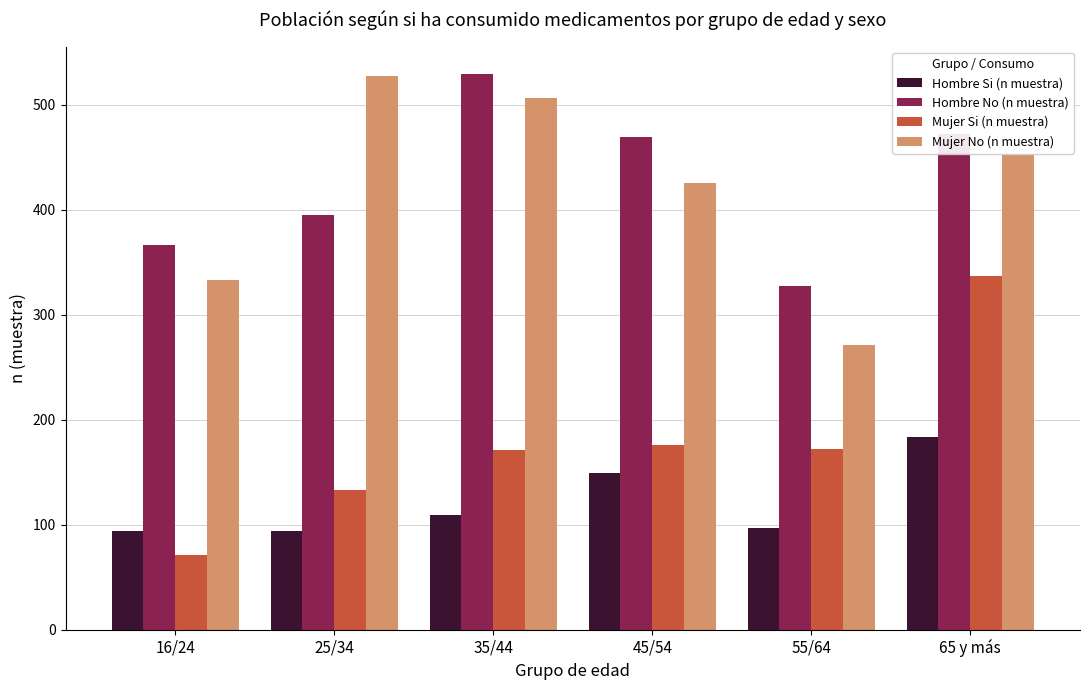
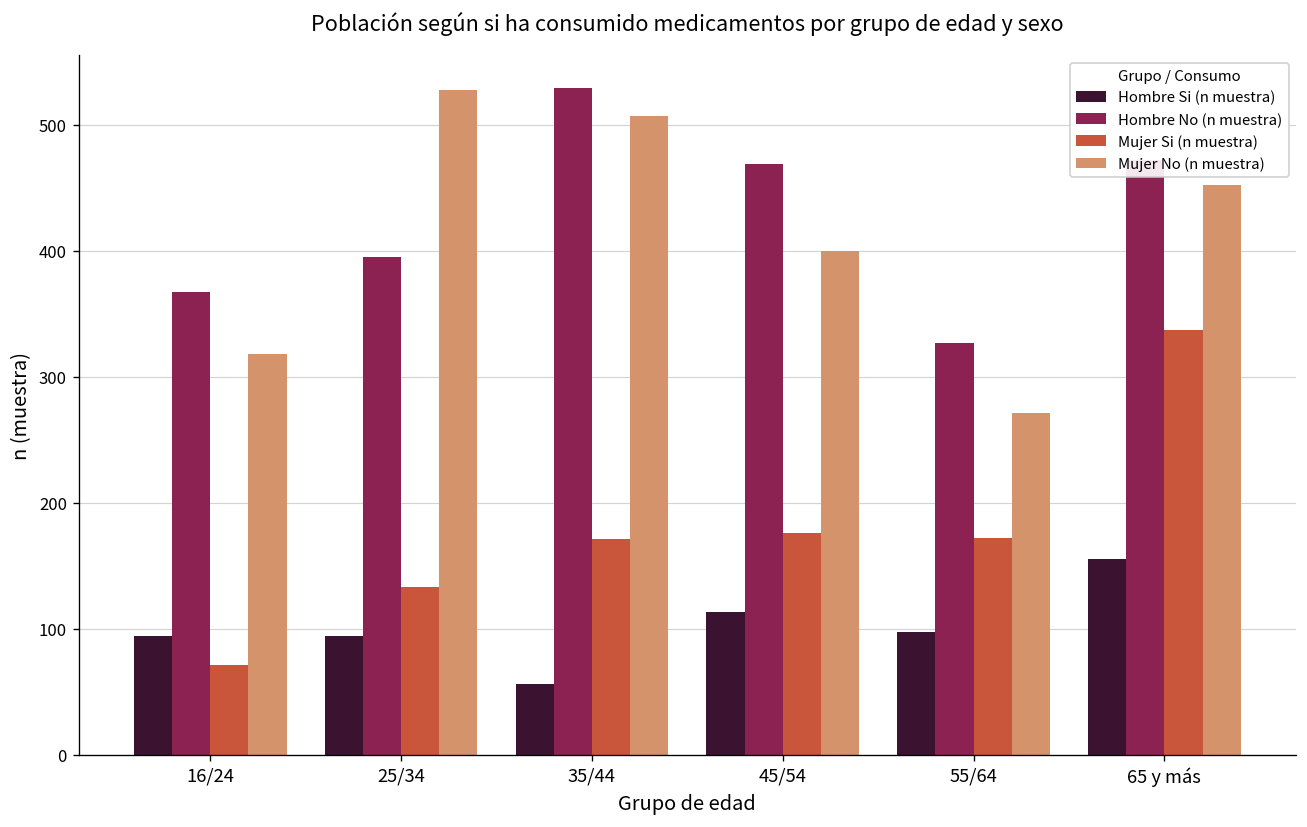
  {
    "Hombre Si (n muestra)": {
      "16/24": 94,
      "25/34": 94,
-     "35/44": 109,
-     "45/54": 149,
+     "35/44": 56,
+     "45/54": 113,
      "55/64": 97,
-     "65 y más": 184
+     "65 y más": 155
    },
    "Hombre No (n muestra)": {
      "16/24": 367,
      "25/34": 395,
      "35/44": 529,
      "45/54": 469,
      "55/64": 327
    },
    "Mujer Si (n muestra)": {
      "16/24": 71,
      "25/34": 133,
      "35/44": 171,
      "45/54": 176,
      "55/64": 172,
      "65 y más": 337
    },
    "Mujer No (n muestra)": {
-     "16/24": 333,
+     "16/24": 318,
      "25/34": 528,
      "35/44": 507,
-     "45/54": 426,
+     "45/54": 400,
      "55/64": 271,
      "65 y más": 452
    }
  }
